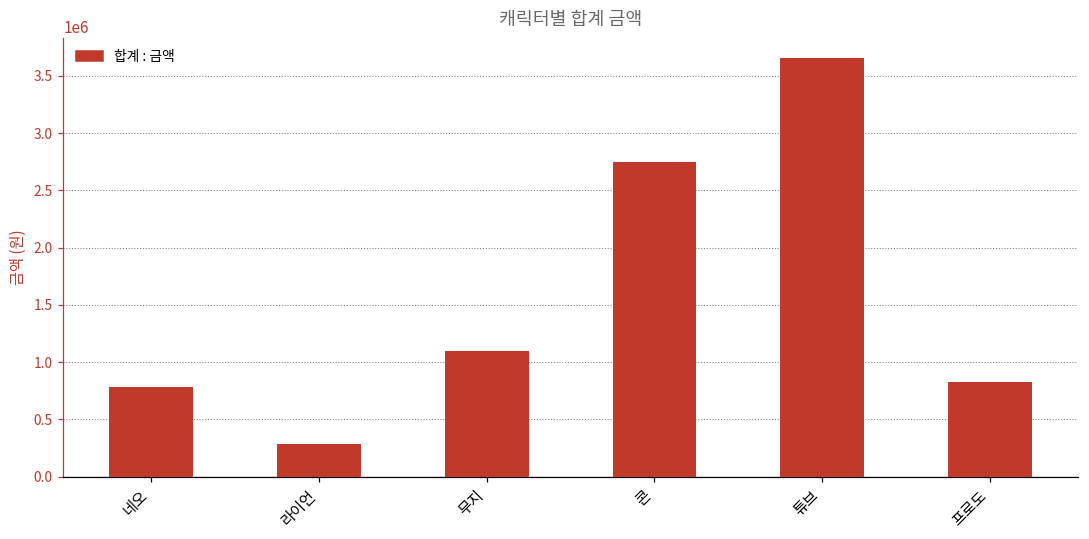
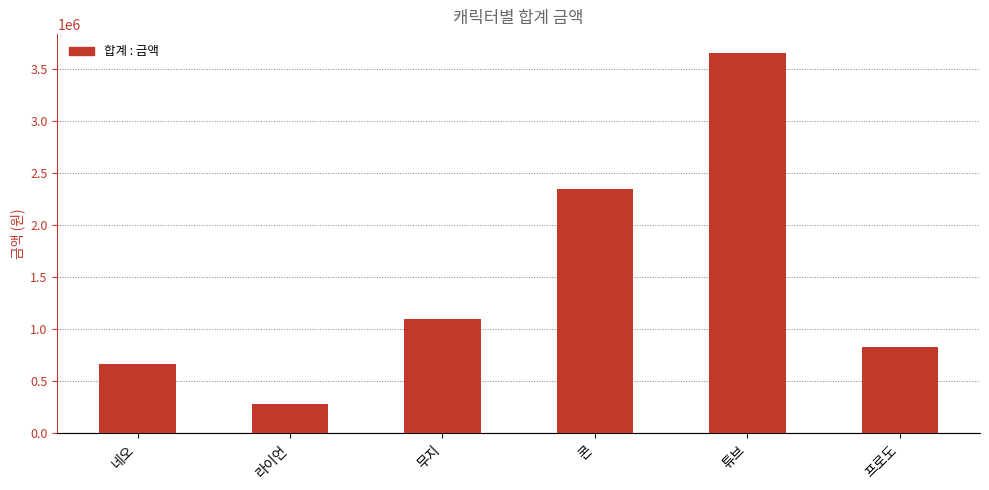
  {
-   "네오": 780000,
+   "네오": 670000,
    "라이언": 280000,
    "무지": 1100000,
-   "콘": 2750000,
+   "콘": 2350000,
    "튜브": 3650000,
    "프로도": 830000
  }
